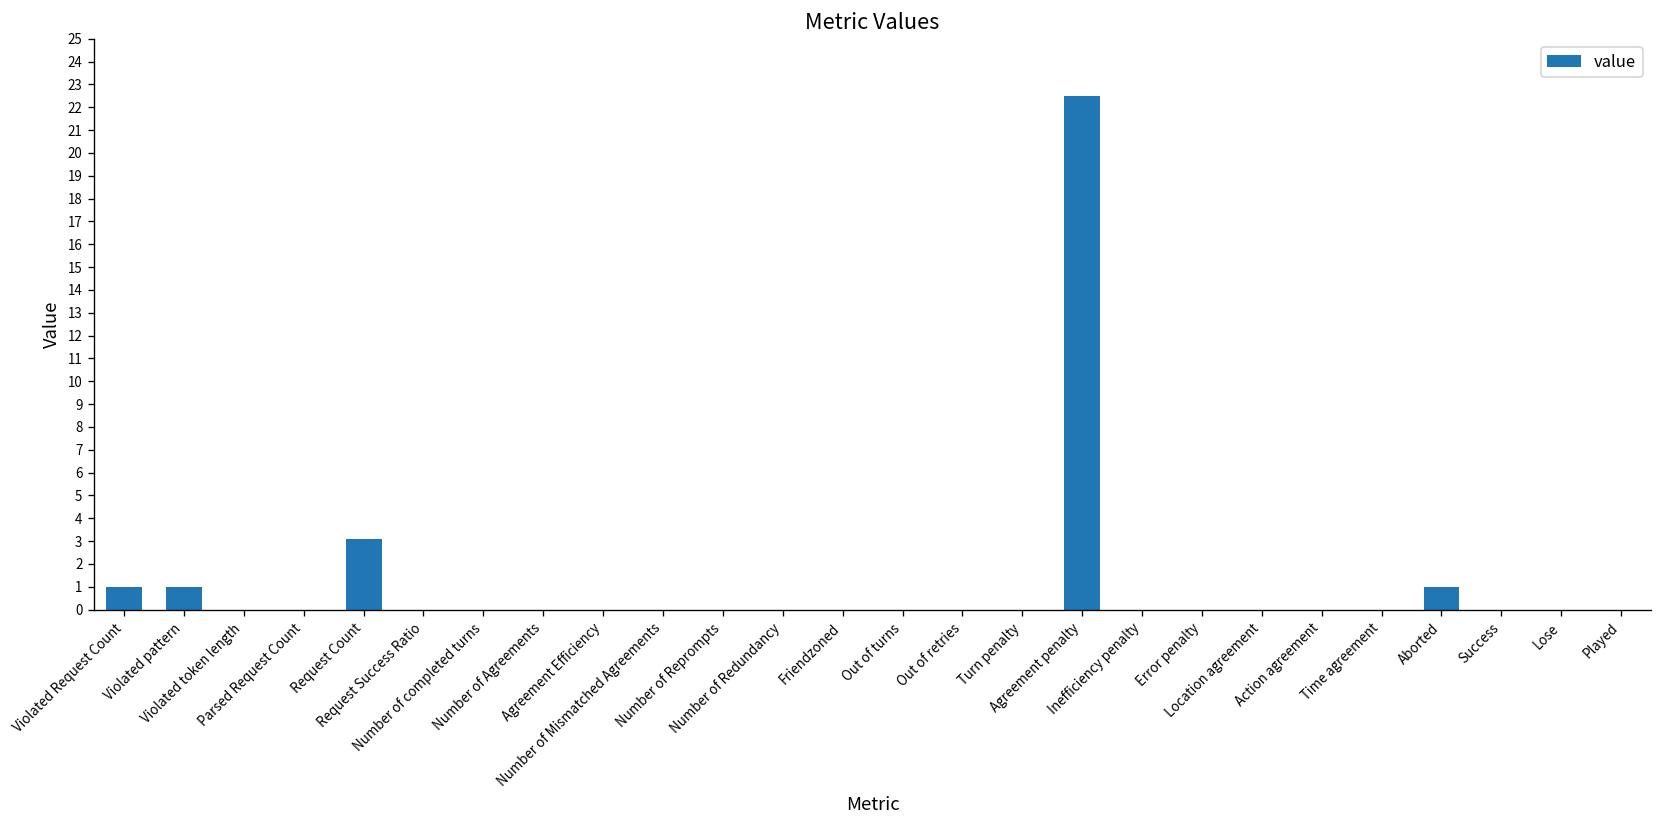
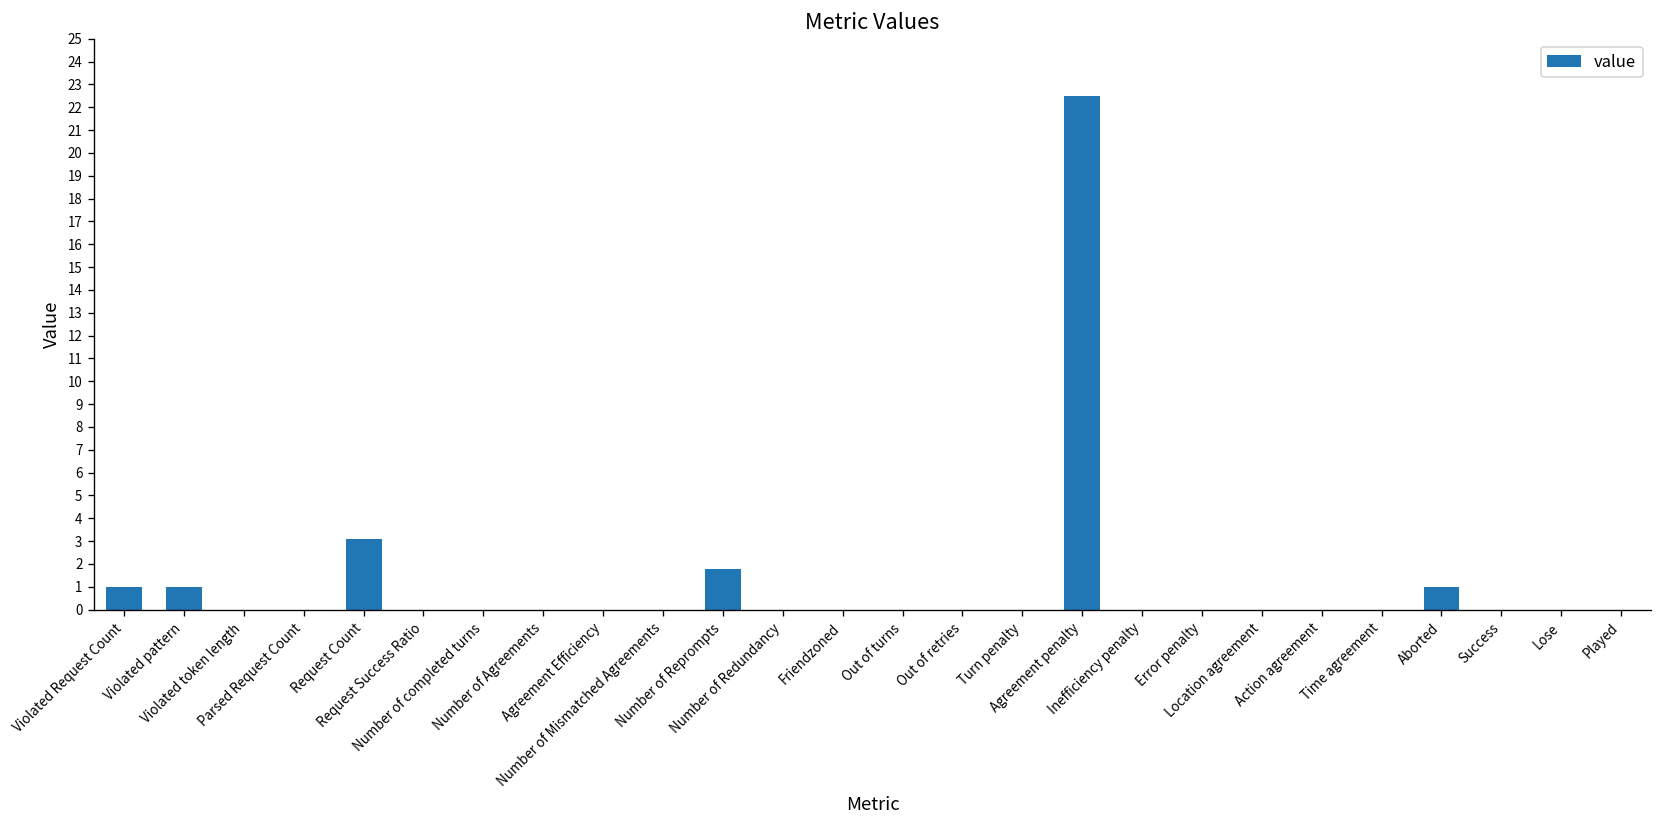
  {
    "Violated Request Count": 1.0,
    "Violated pattern": 1.0,
    "Violated token length": 0.0,
    "Parsed Request Count": 0.0,
    "Request Count": 3.1,
    "Request Success Ratio": 0.0,
    "Number of completed turns": 0.0,
    "Number of Agreements": 0.0,
    "Agreement Efficiency": 0.0,
    "Number of Mismatched Agreements": 0.0,
-   "Number of Reprompts": 0.0,
+   "Number of Reprompts": 1.8,
    "Number of Redundancy": 0.0,
    "Friendzoned": 0.0,
    "Out of turns": 0.0,
    "Out of retries": 0.0,
    "Turn penalty": 0.0,
    "Agreement penalty": 22.5,
    "Inefficiency penalty": 0.0,
    "Error penalty": 0.0,
    "Location agreement": 0.0,
    "Action agreement": 0.0,
    "Time agreement": 0.0,
    "Aborted": 1.0,
    "Success": 0.0,
    "Lose": 0.0,
    "Played": 0.0
  }
